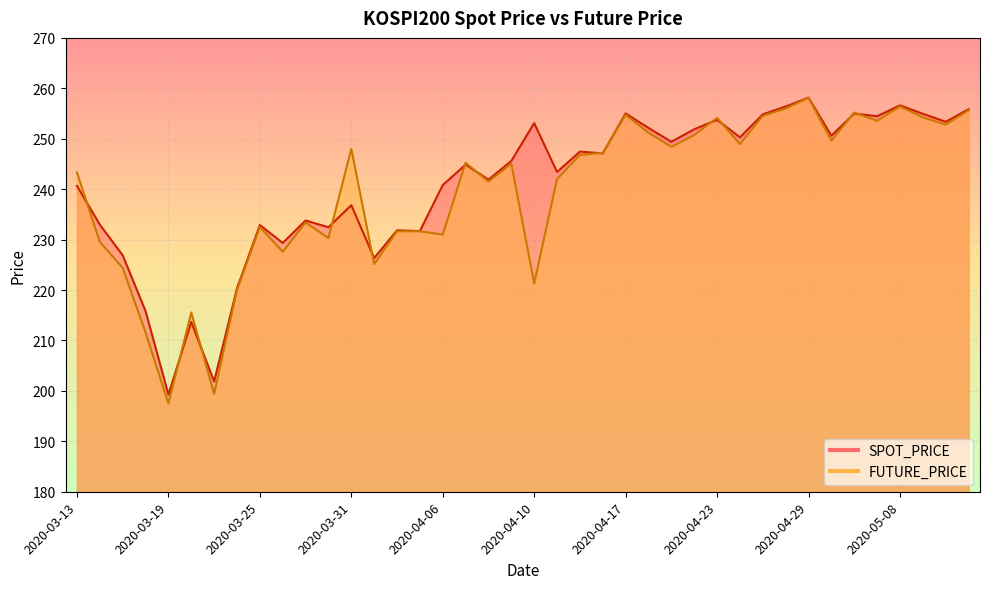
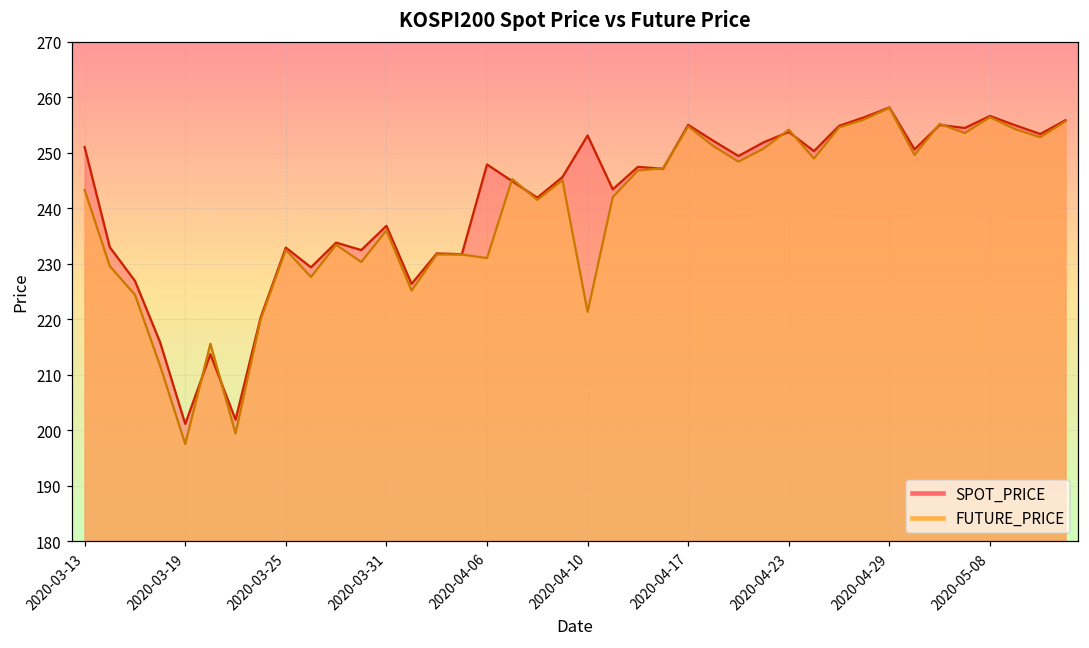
  {
    "SPOT_PRICE": {
-     "2020-03-13": 241,
-     "2020-03-19": 199,
+     "2020-03-13": 251,
+     "2020-03-19": 201,
      "2020-03-31": 237,
-     "2020-04-06": 241,
+     "2020-04-06": 248,
      "2020-04-10": 253
    },
    "FUTURE_PRICE": {
      "2020-03-13": 243,
      "2020-03-19": 198,
-     "2020-03-31": 248,
+     "2020-03-31": 236,
      "2020-04-06": 231,
      "2020-04-10": 221
    }
  }
